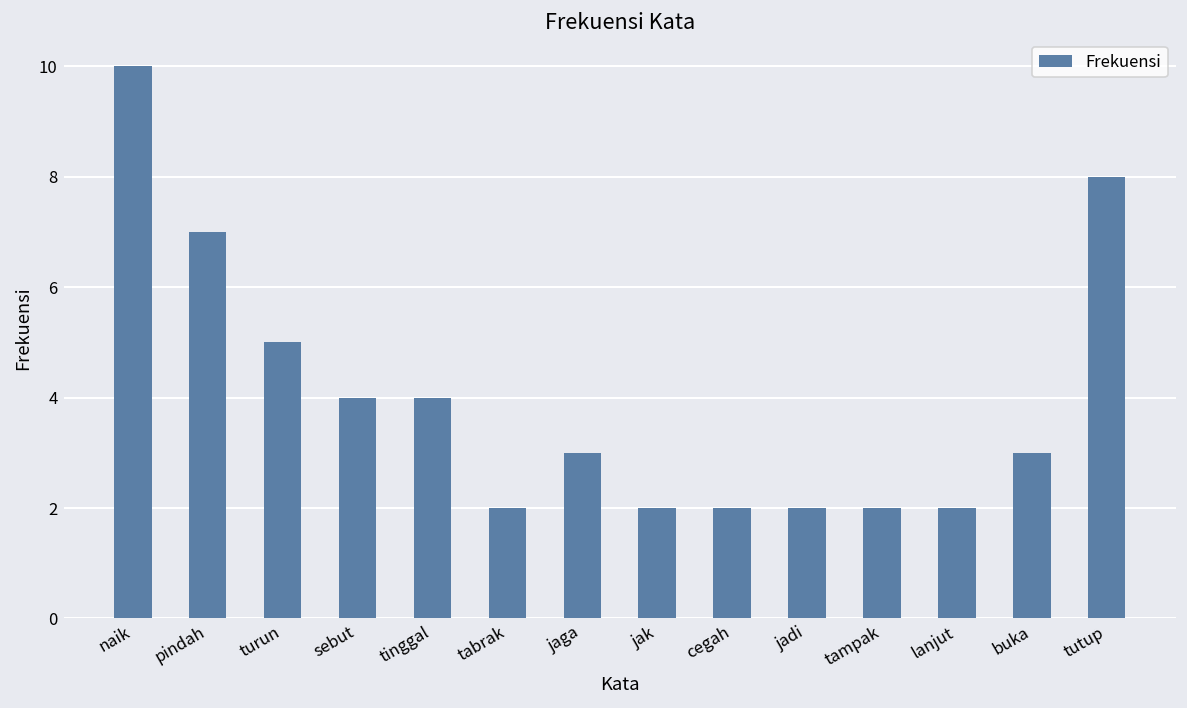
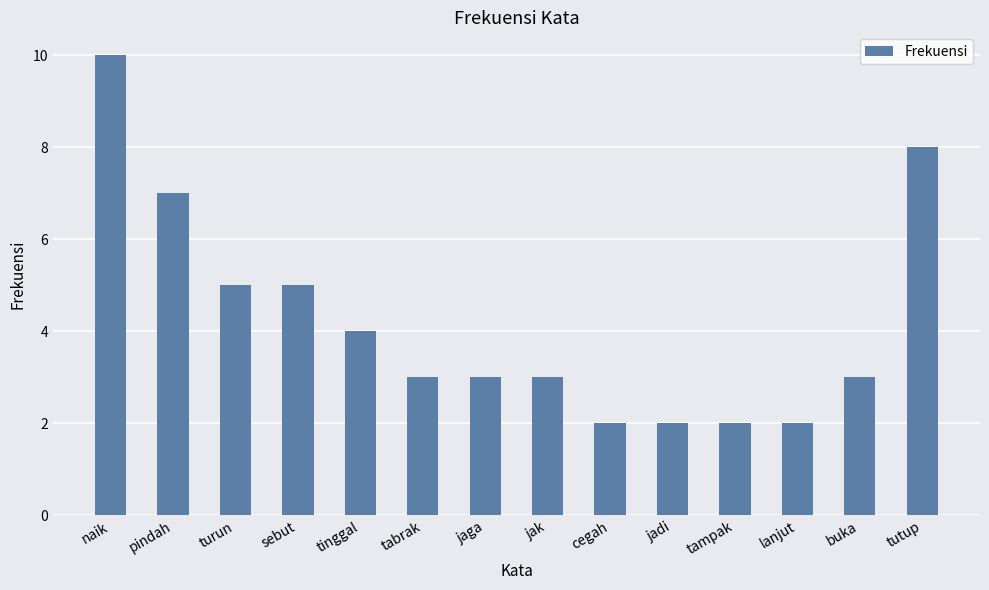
  {
    "naik": 10,
    "pindah": 7,
    "turun": 5,
-   "sebut": 4,
+   "sebut": 5,
    "tinggal": 4,
-   "tabrak": 2,
+   "tabrak": 3,
    "jaga": 3,
-   "jak": 2,
+   "jak": 3,
    "cegah": 2,
    "jadi": 2,
    "tampak": 2,
    "lanjut": 2,
    "buka": 3,
    "tutup": 8
  }
